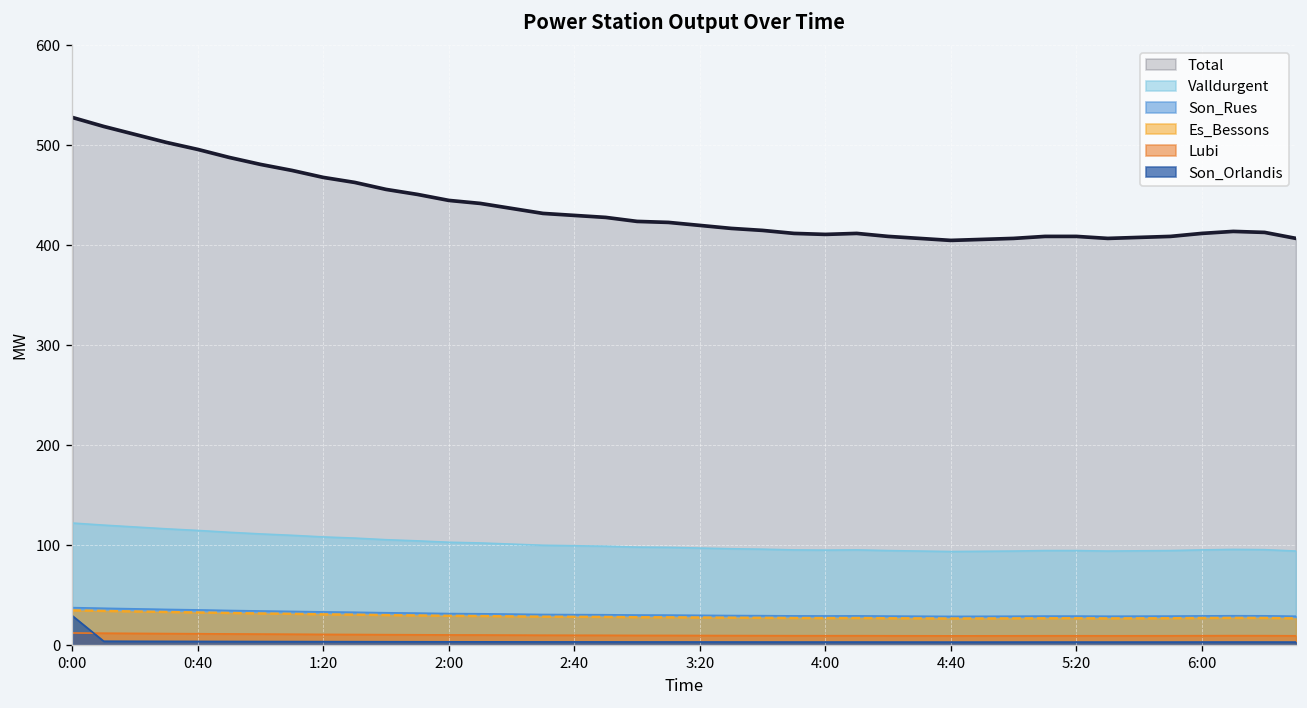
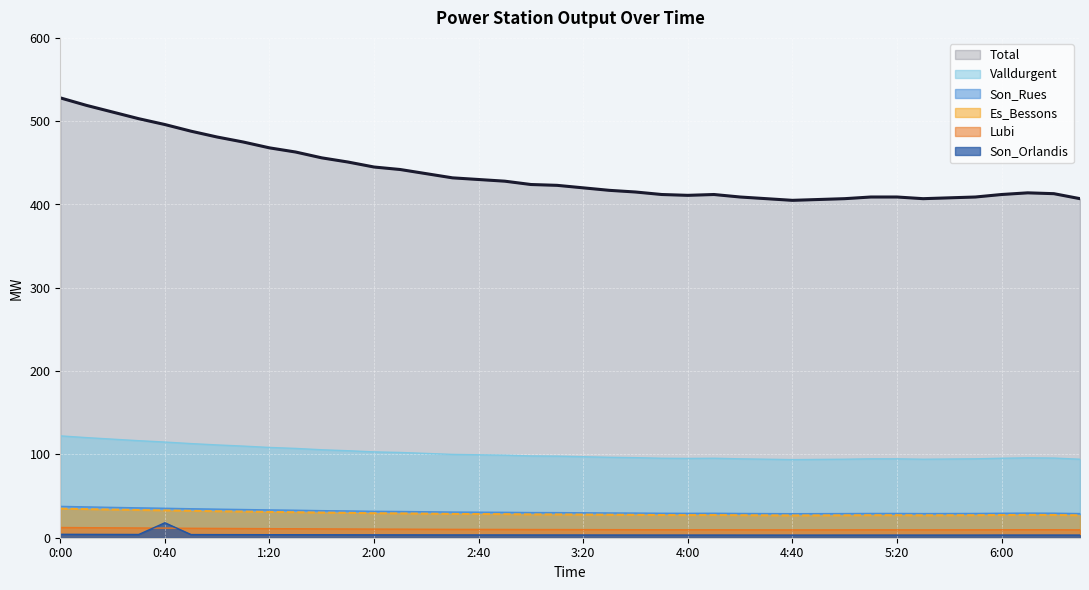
  {
    "Son_Orlandis": {
-     "0:00": 30,
-     "0:40": 0,
+     "0:00": 0,
+     "0:40": 20,
      "1:20": 0,
      "2:00": 0,
      "2:40": 0,
      "3:20": 0,
      "4:00": 0,
      "4:40": 0,
      "5:20": 0,
      "6:00": 0
    }
  }
